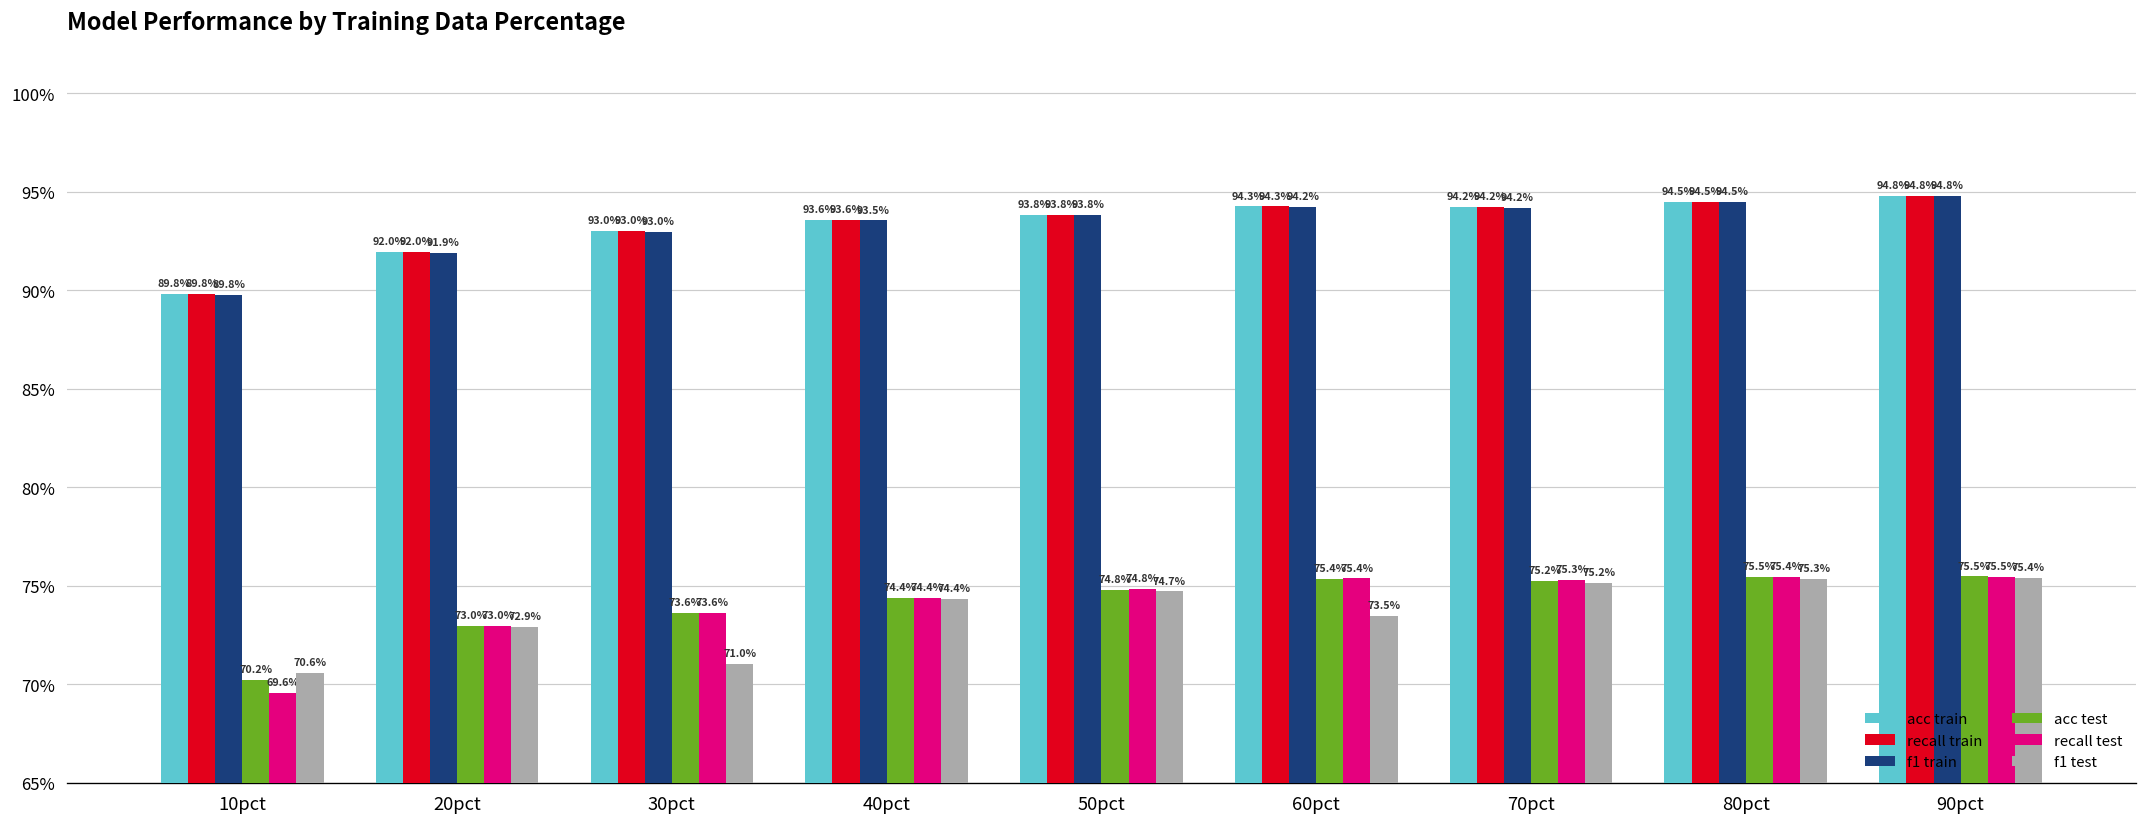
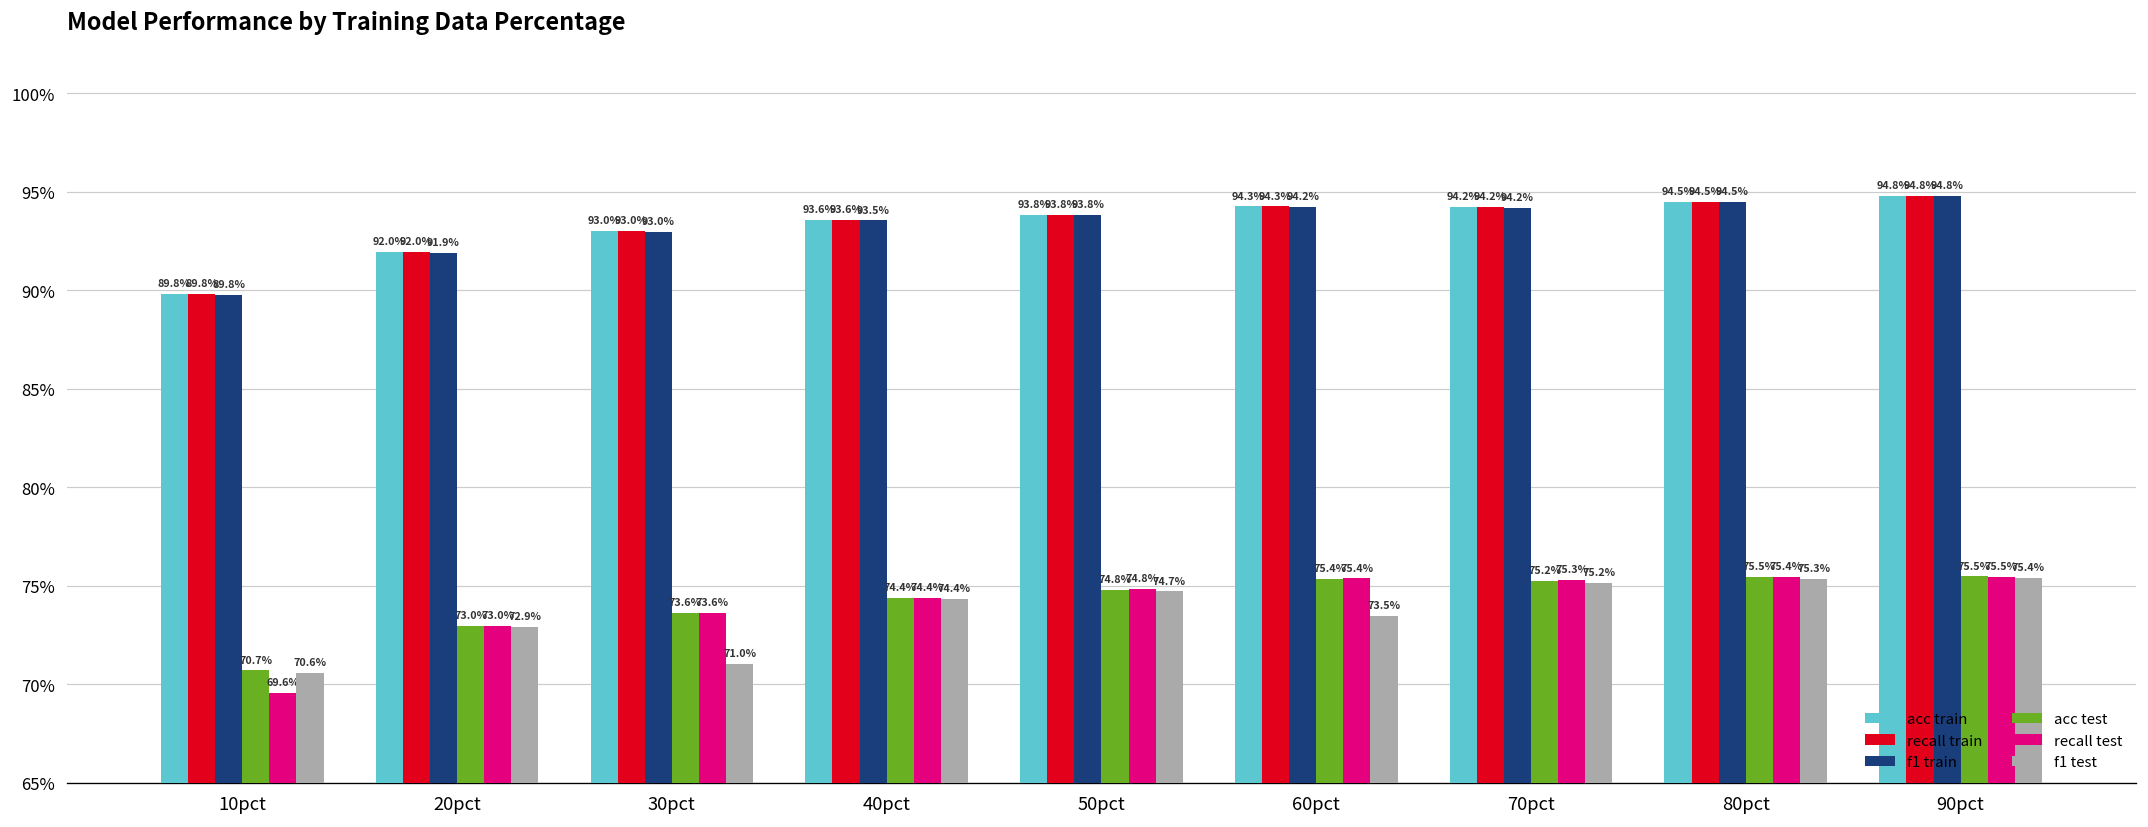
  {
    "acc test": {
-     "10pct": "70.2%"
+     "10pct": "70.7%"
    },
    "recall test": {
      "10pct": "69.6%"
    },
    "f1 test": {
      "10pct": "70.6%",
      "30pct": "71.0%",
      "50pct": "74.7%",
      "60pct": "73.5%",
      "70pct": "75.2%"
    }
  }
